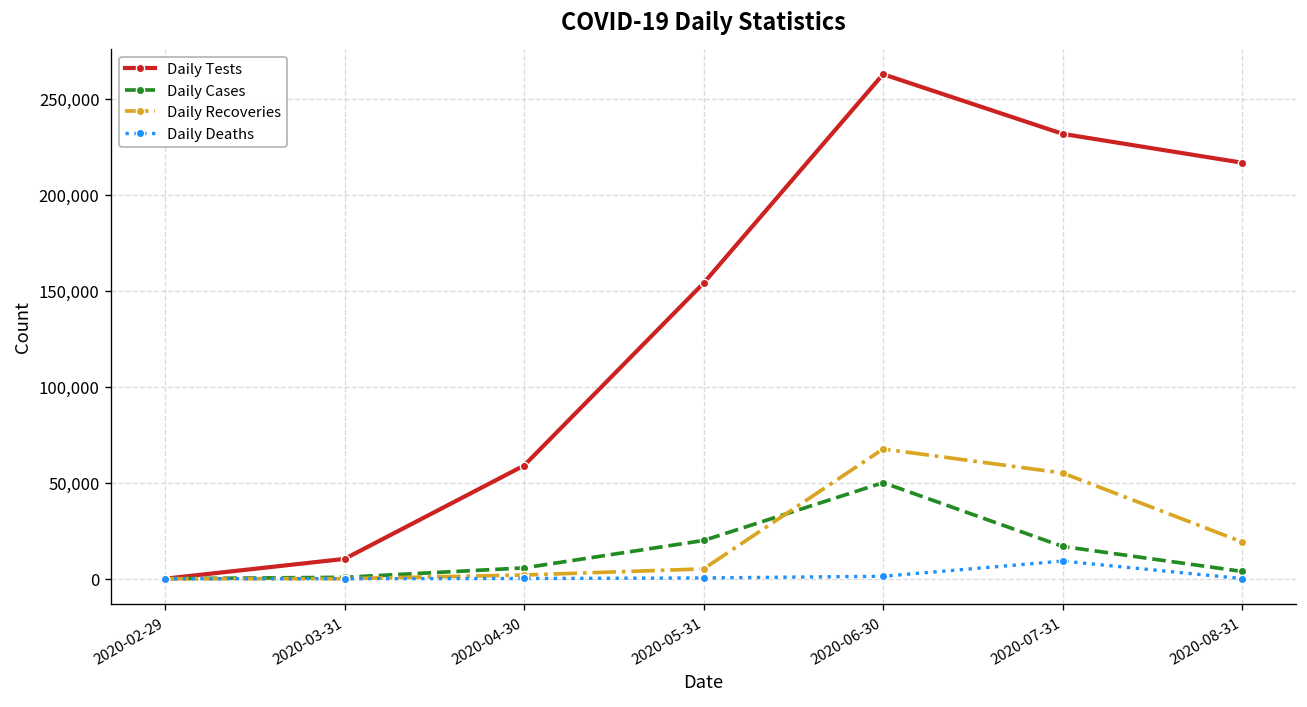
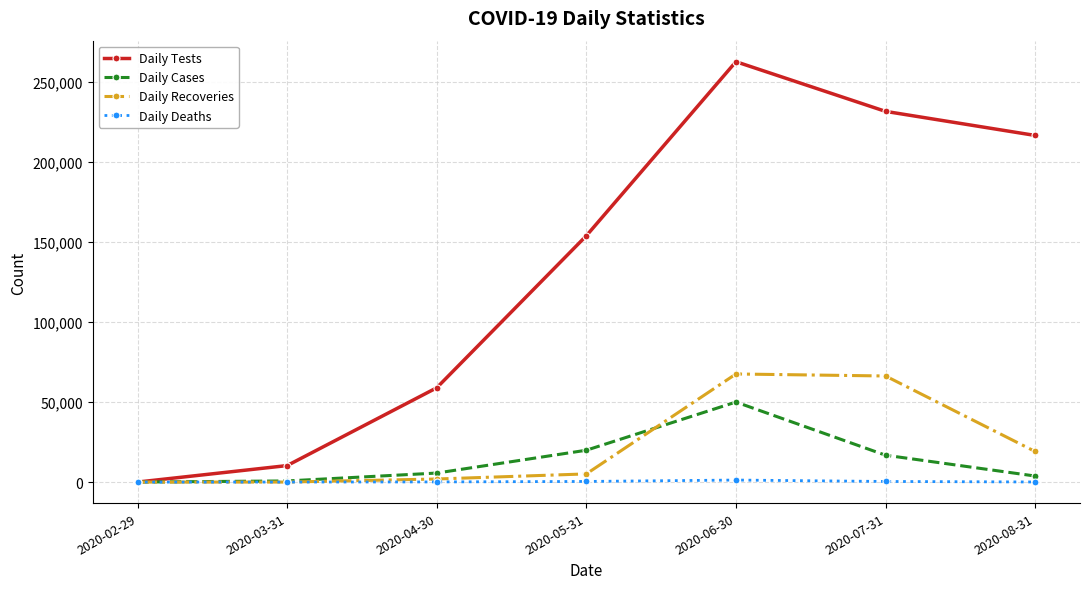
  {
    "Daily Tests": {
      "2020-03-31": "10,000",
      "2020-04-30": "59,000",
      "2020-05-31": "154,000",
      "2020-06-30": "263,000",
      "2020-07-31": "232,000",
      "2020-08-31": "217,000"
    },
    "Daily Cases": {
      "2020-04-30": "6,000",
      "2020-05-31": "20,000",
      "2020-06-30": "50,000",
      "2020-07-31": "17,000",
      "2020-08-31": "4,000"
    },
    "Daily Recoveries": {
      "2020-04-30": "2,000",
      "2020-05-31": "5,000",
      "2020-06-30": "68,000",
-     "2020-07-31": "55,000",
+     "2020-07-31": "66,000",
      "2020-08-31": "19,000"
    },
    "Daily Deaths": {
      "2020-04-30": "0",
      "2020-05-31": "0",
      "2020-06-30": "1,000",
-     "2020-07-31": "9,000",
+     "2020-07-31": "0",
      "2020-08-31": "0"
    }
  }
